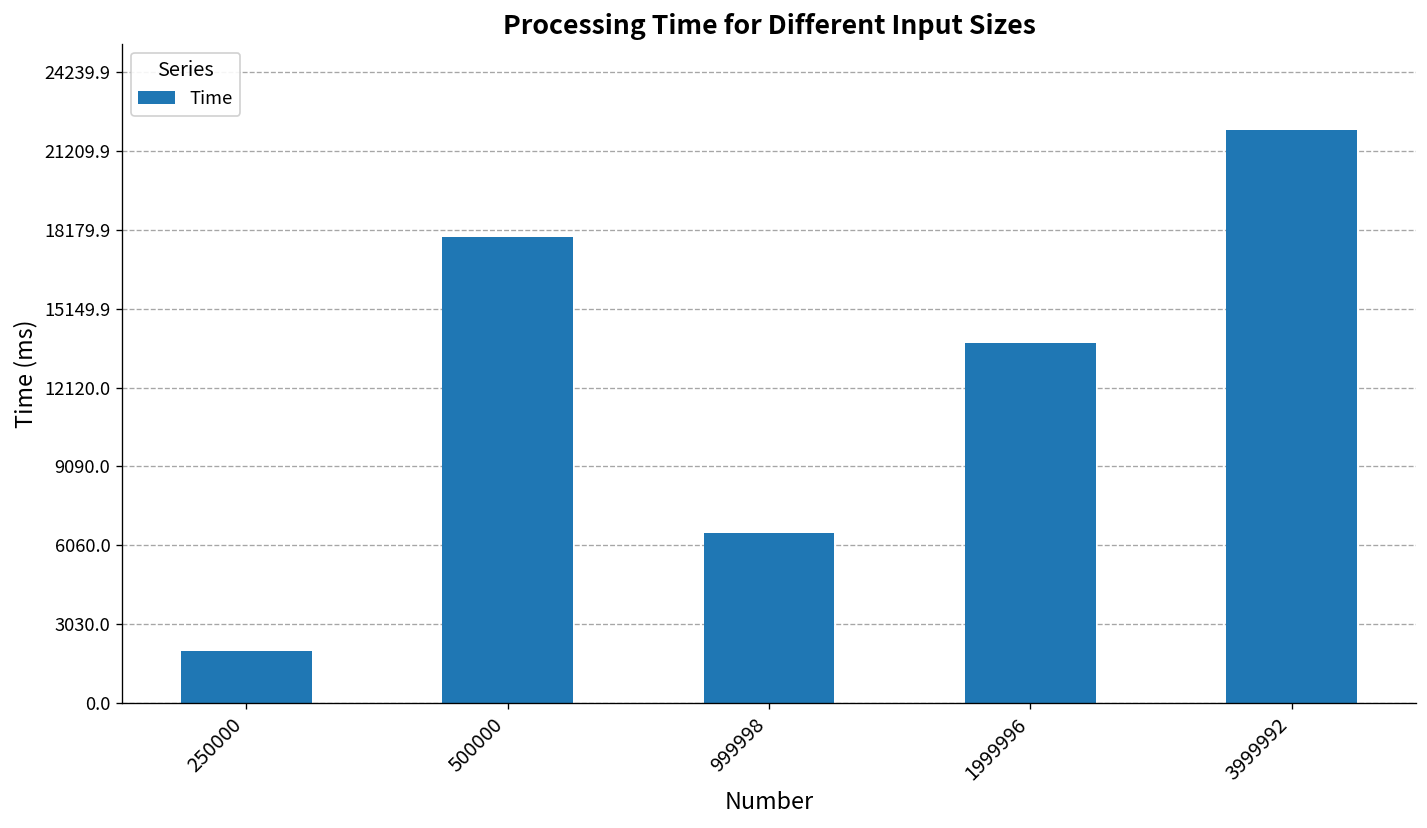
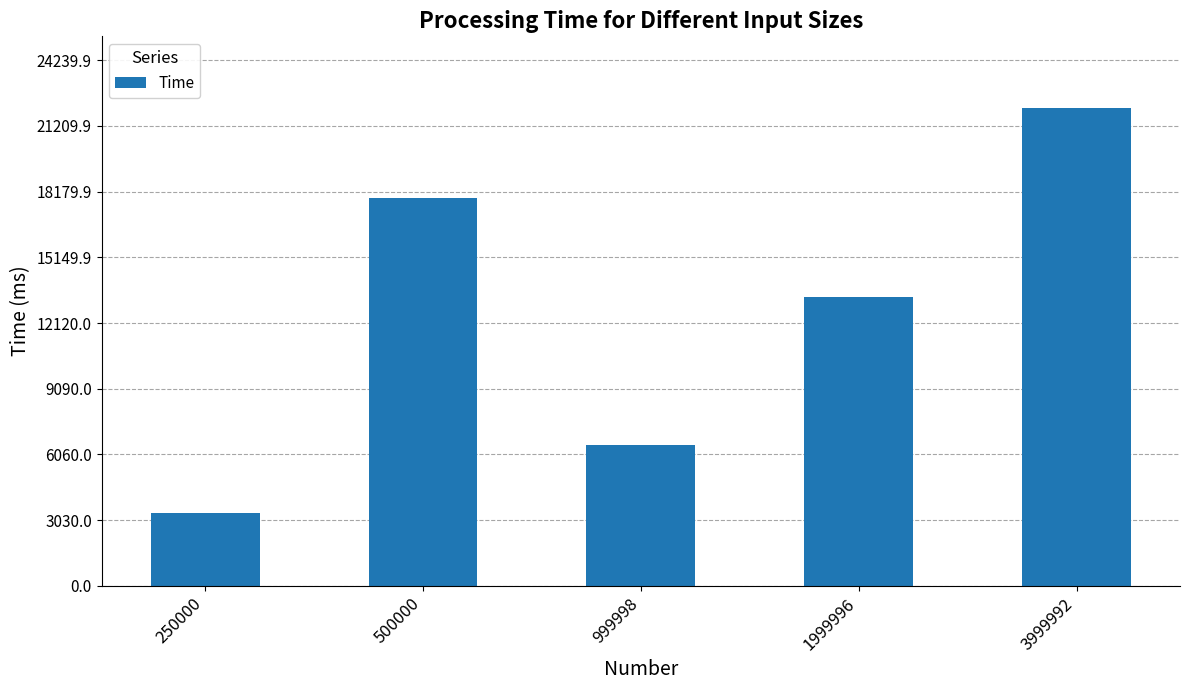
  {
-   "250000": 2000,
+   "250000": 3400,
    "500000": 17900,
    "999998": 6500,
-   "1999996": 13800,
+   "1999996": 13300,
    "3999992": 22000
  }
